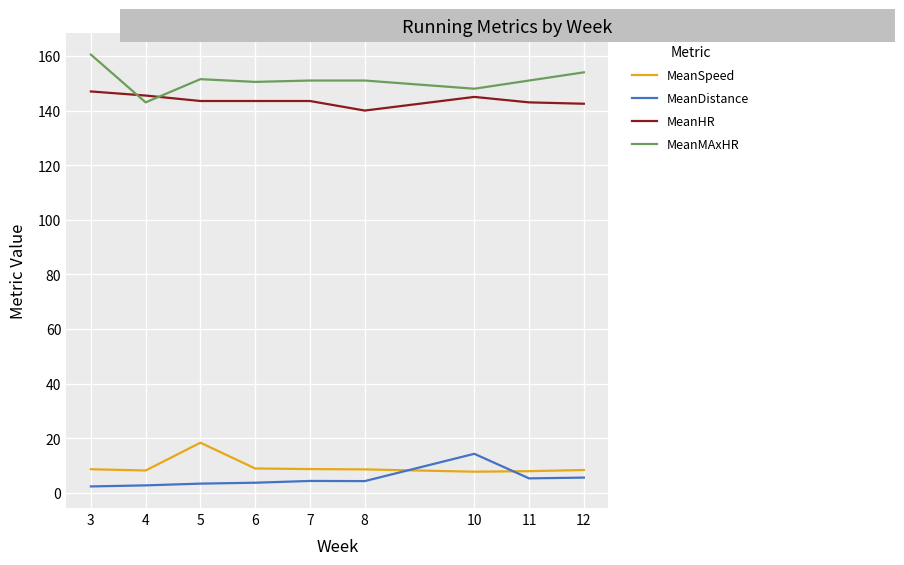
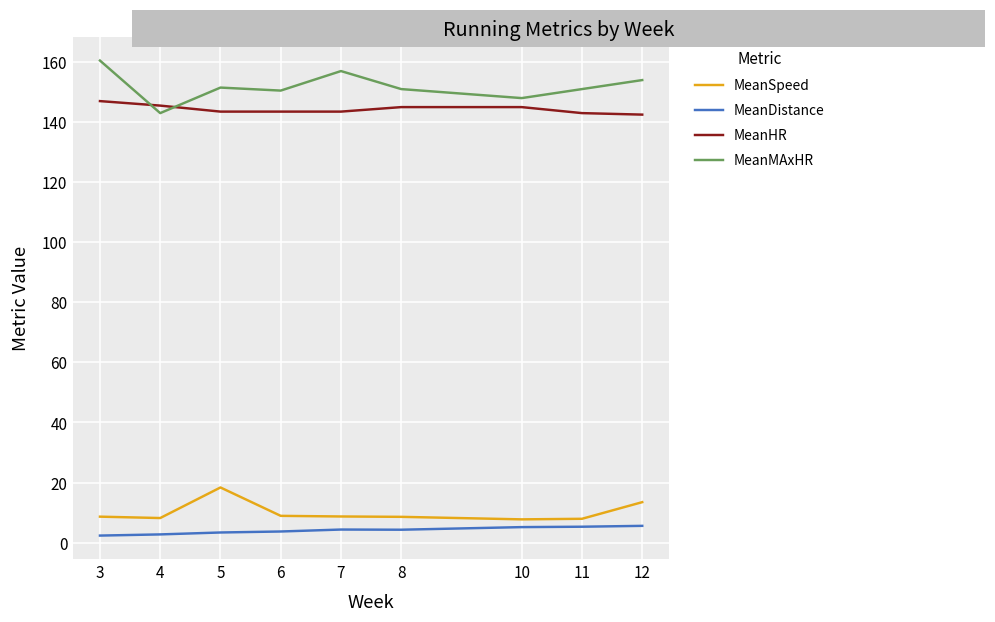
  {
    "MeanSpeed": {
      "3": 9,
      "4": 8,
      "5": 18,
      "6": 9,
      "7": 9,
      "8": 9,
      "10": 8,
      "11": 8,
-     "12": 8
+     "12": 13
    },
    "MeanDistance": {
      "3": 2,
      "4": 3,
      "5": 3,
      "6": 4,
      "7": 4,
      "8": 4,
-     "10": 14,
+     "10": 5,
      "11": 5,
      "12": 6
    },
    "MeanHR": {
      "3": 147,
      "4": 146,
      "5": 144,
      "6": 144,
      "7": 144,
-     "8": 140,
+     "8": 145,
      "10": 145,
      "11": 143,
      "12": 143
    },
    "MeanMAxHR": {
      "3": 161,
      "4": 143,
      "5": 152,
      "6": 151,
-     "7": 151,
+     "7": 157,
      "8": 151,
      "10": 148,
      "11": 151,
      "12": 154
    }
  }
